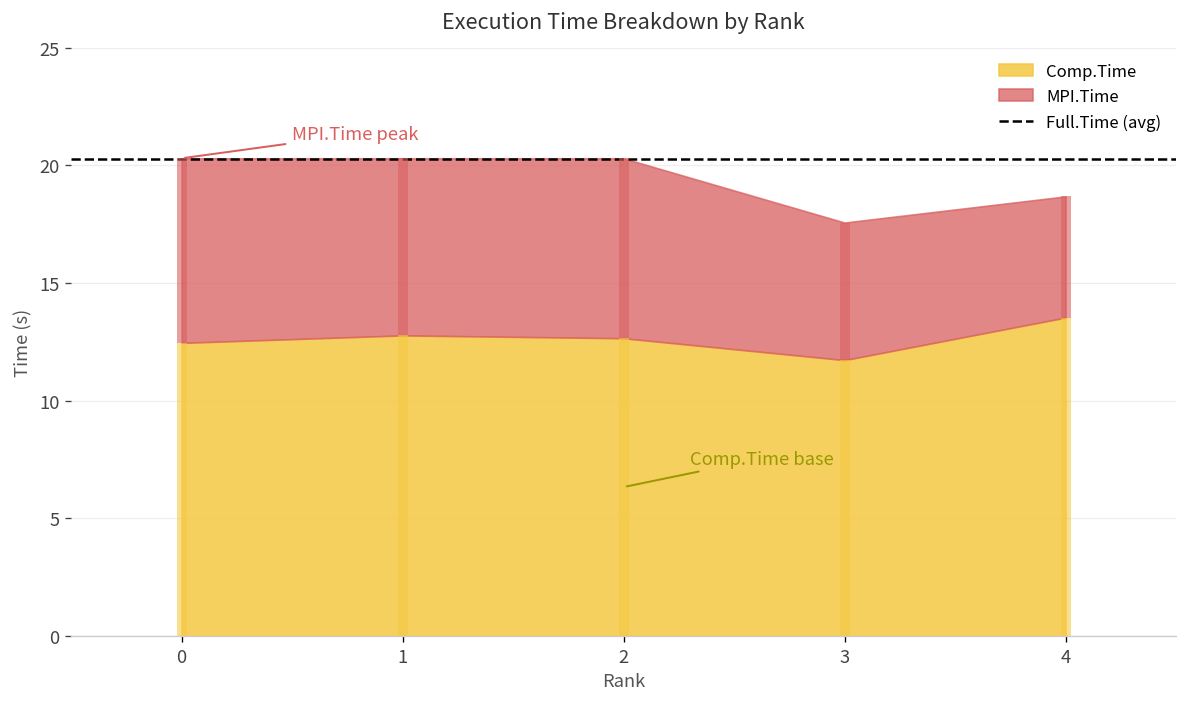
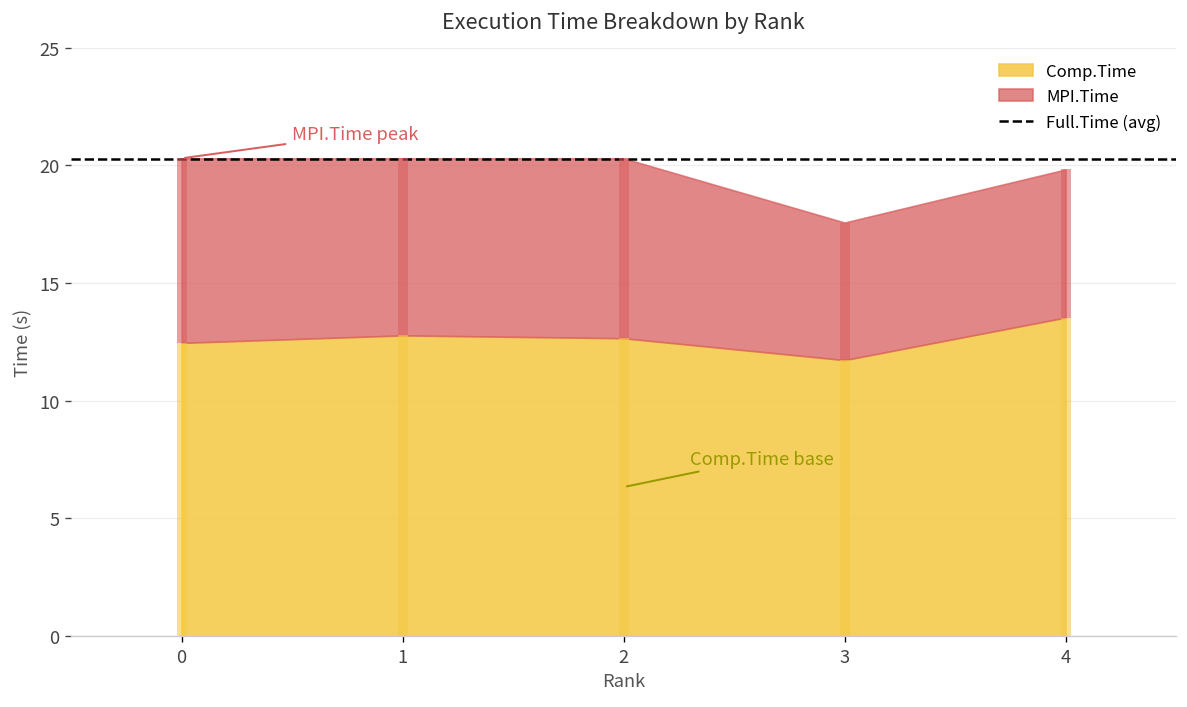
  {
    "Comp.Time": {
      "0": 12.5,
      "1": 12.8,
      "2": 12.7,
      "3": 11.7,
      "4": 13.5
    },
    "MPI.Time": {
      "0": 7.8,
      "1": 7.5,
      "2": 7.7,
      "3": 5.8,
-     "4": 5.2
+     "4": 6.3
    }
  }
